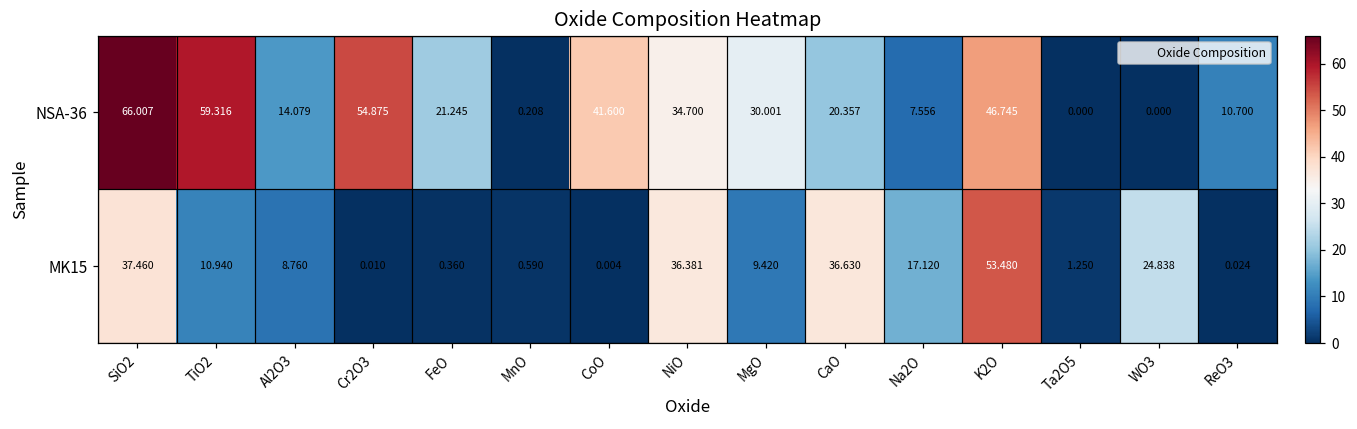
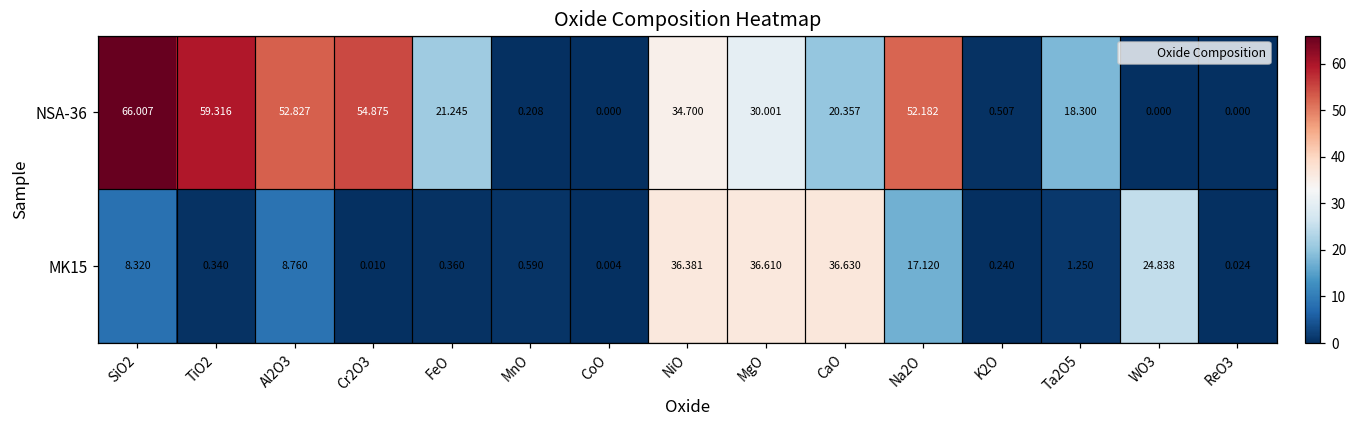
  {
    "NSA-36": {
      "SiO2": 66.007,
      "TiO2": 59.316,
-     "Al2O3": 14.079,
+     "Al2O3": 52.827,
      "Cr2O3": 54.875,
      "FeO": 21.245,
      "MnO": 0.208,
-     "CoO": 41.600,
+     "CoO": 0.000,
      "NiO": 34.700,
      "MgO": 30.001,
      "CaO": 20.357,
-     "Na2O": 7.556,
-     "K2O": 46.745,
-     "Ta2O5": 0.000,
+     "Na2O": 52.182,
+     "K2O": 0.507,
+     "Ta2O5": 18.300,
      "WO3": 0.000,
-     "ReO3": 10.700
+     "ReO3": 0.000
    },
    "MK15": {
-     "SiO2": 37.460,
-     "TiO2": 10.940,
+     "SiO2": 8.320,
+     "TiO2": 0.340,
      "Al2O3": 8.760,
      "Cr2O3": 0.010,
      "FeO": 0.360,
      "MnO": 0.590,
      "CoO": 0.004,
      "NiO": 36.381,
-     "MgO": 9.420,
+     "MgO": 36.610,
      "CaO": 36.630,
      "Na2O": 17.120,
-     "K2O": 53.480,
+     "K2O": 0.240,
      "Ta2O5": 1.250,
      "WO3": 24.838,
      "ReO3": 0.024
    }
  }
